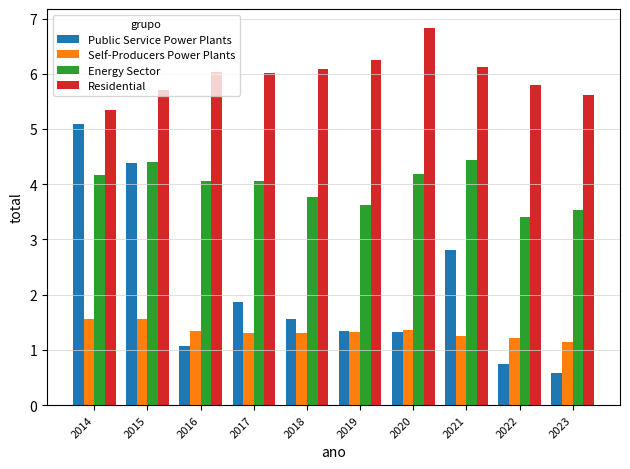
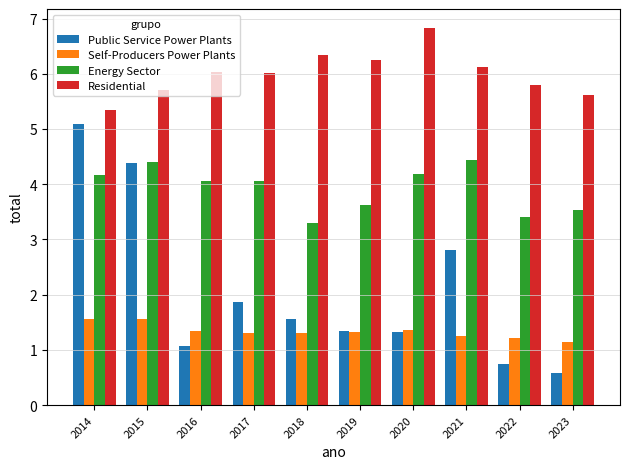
  {
    "Public Service Power Plants": {
      "2014": 5.1,
      "2015": 4.4,
      "2016": 1.1,
      "2017": 1.9,
      "2018": 1.6,
      "2019": 1.3,
      "2020": 1.3,
      "2021": 2.8,
      "2022": 0.7,
      "2023": 0.6
    },
    "Self-Producers Power Plants": {
      "2014": 1.6,
      "2015": 1.6,
      "2016": 1.3,
      "2017": 1.3,
      "2018": 1.3,
      "2019": 1.3,
      "2020": 1.4,
      "2021": 1.3,
      "2022": 1.2,
      "2023": 1.1
    },
    "Energy Sector": {
      "2014": 4.2,
      "2015": 4.4,
      "2016": 4.1,
      "2017": 4.1,
-     "2018": 3.8,
+     "2018": 3.3,
      "2019": 3.6,
      "2020": 4.2,
      "2021": 4.4,
      "2022": 3.4,
      "2023": 3.5
    },
    "Residential": {
      "2014": 5.3,
      "2017": 6.0,
-     "2018": 6.1,
+     "2018": 6.3,
      "2019": 6.2,
      "2020": 6.8,
      "2021": 6.1,
      "2022": 5.8,
      "2023": 5.6
    }
  }
